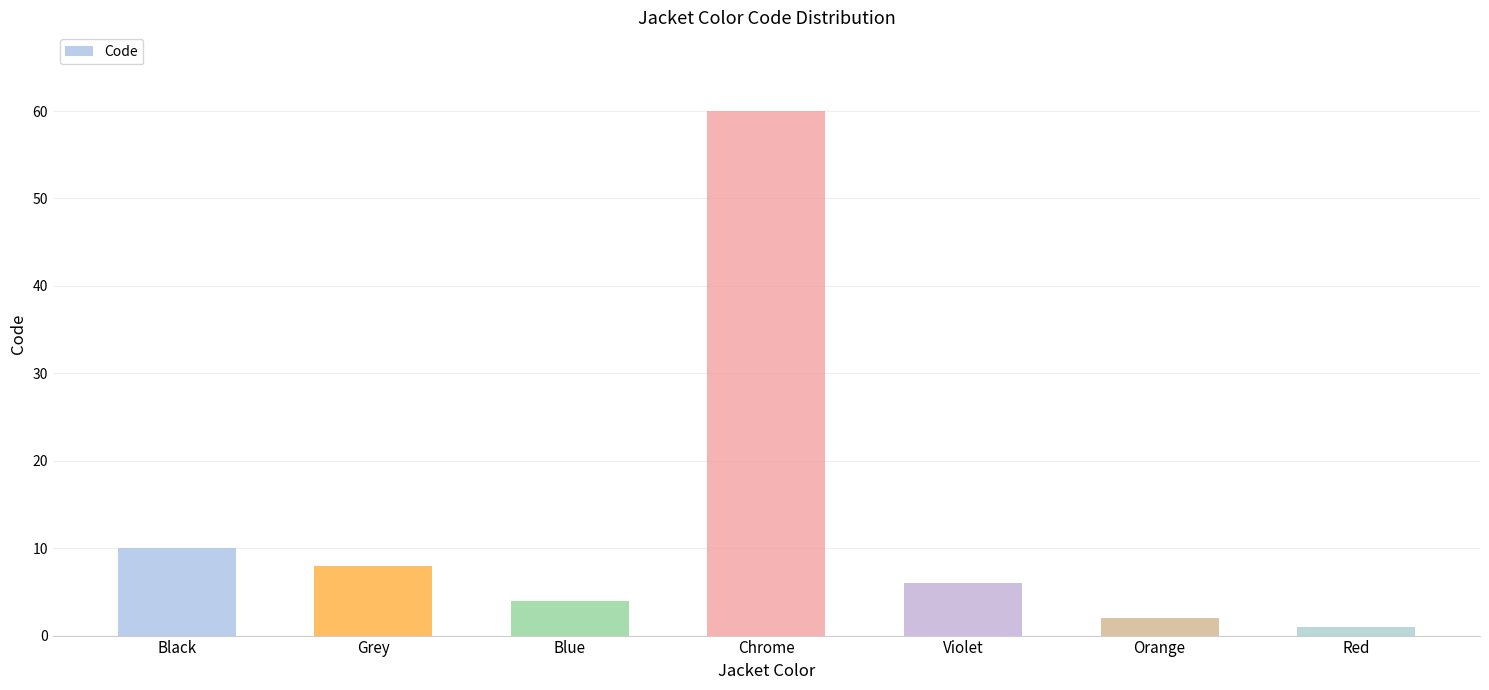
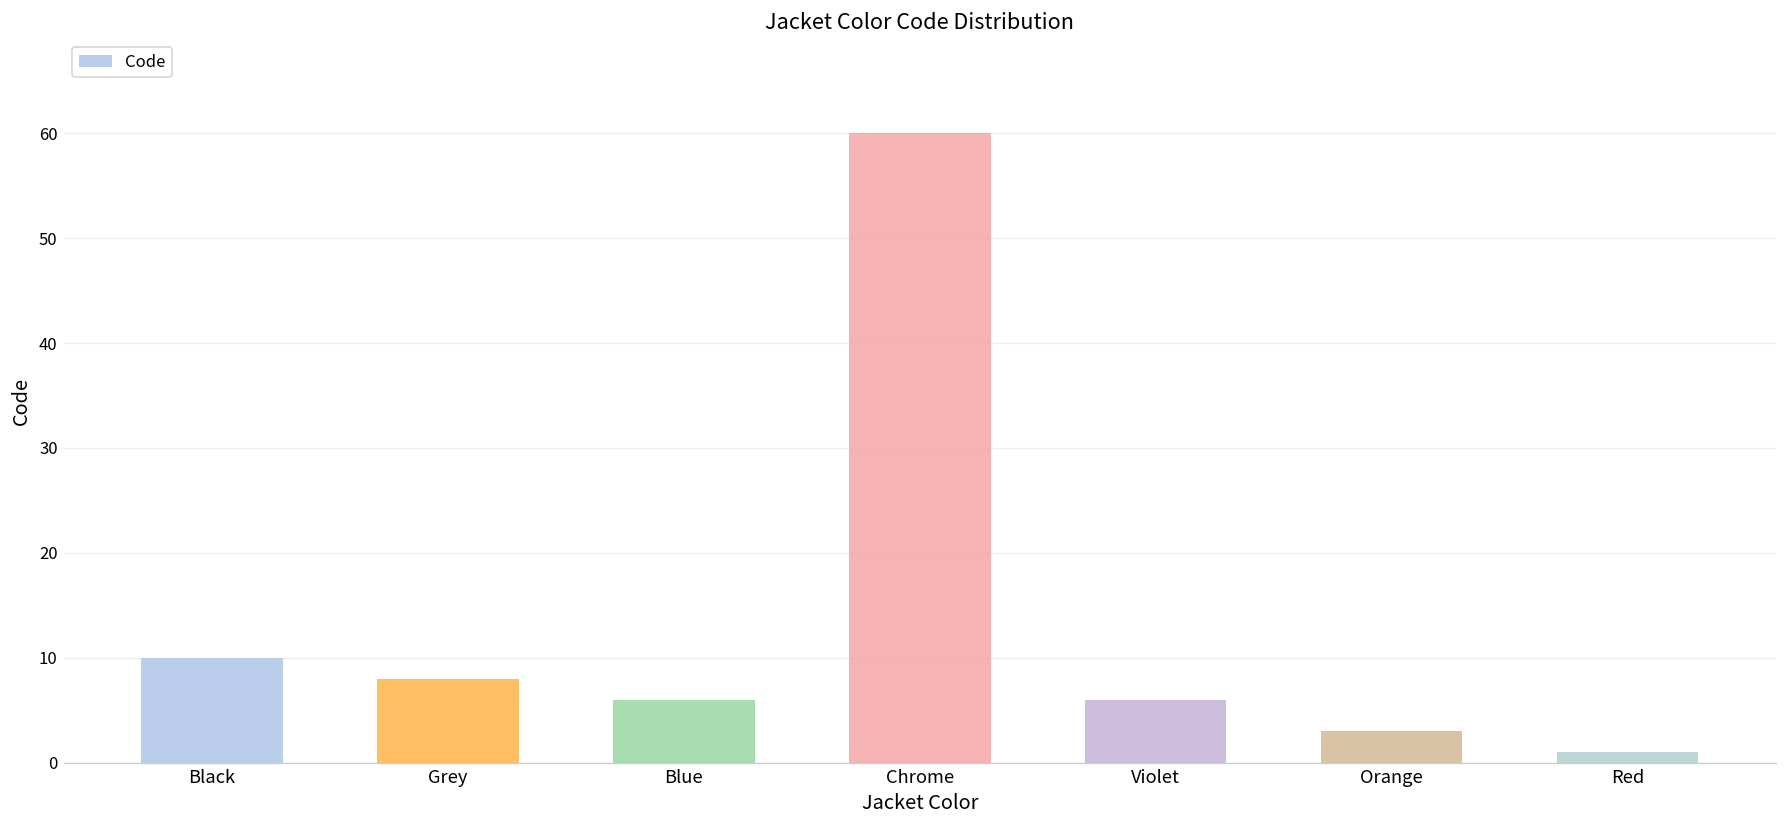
  {
    "Black": 10,
    "Grey": 8,
-   "Blue": 4,
+   "Blue": 6,
    "Chrome": 60,
    "Violet": 6,
-   "Orange": 2,
+   "Orange": 3,
    "Red": 1
  }
